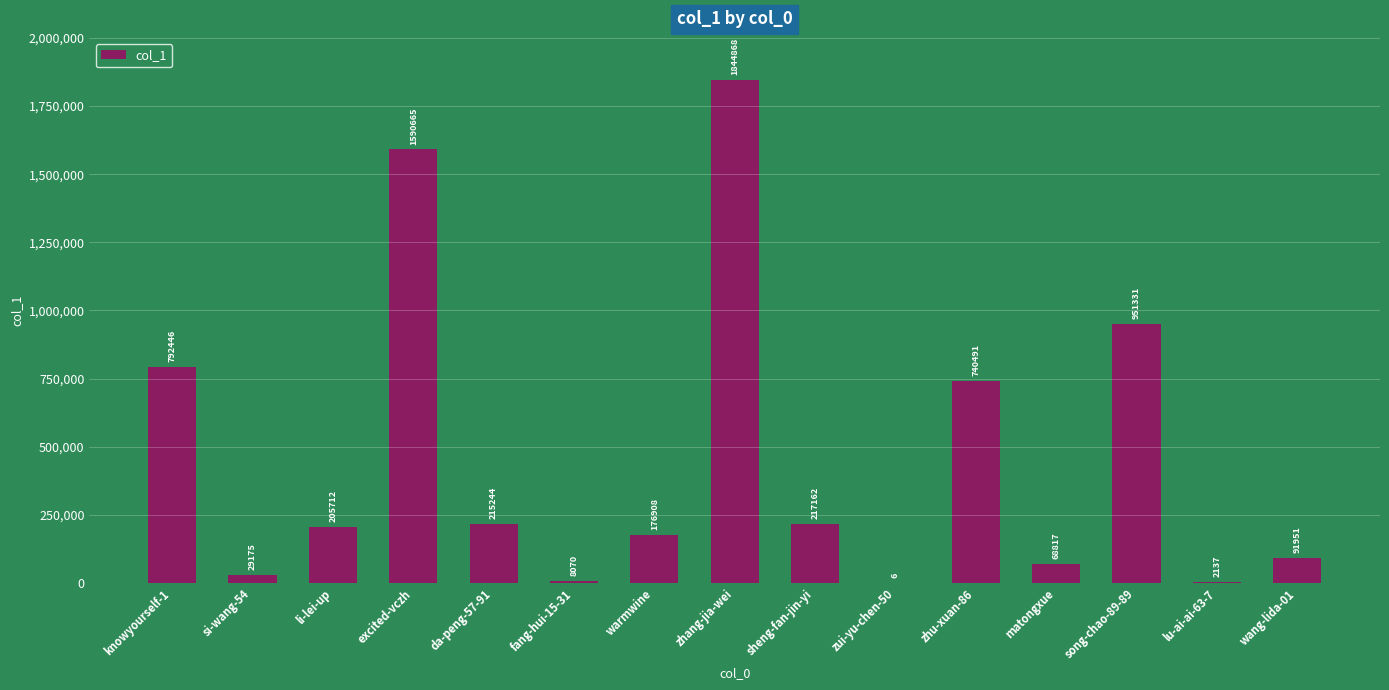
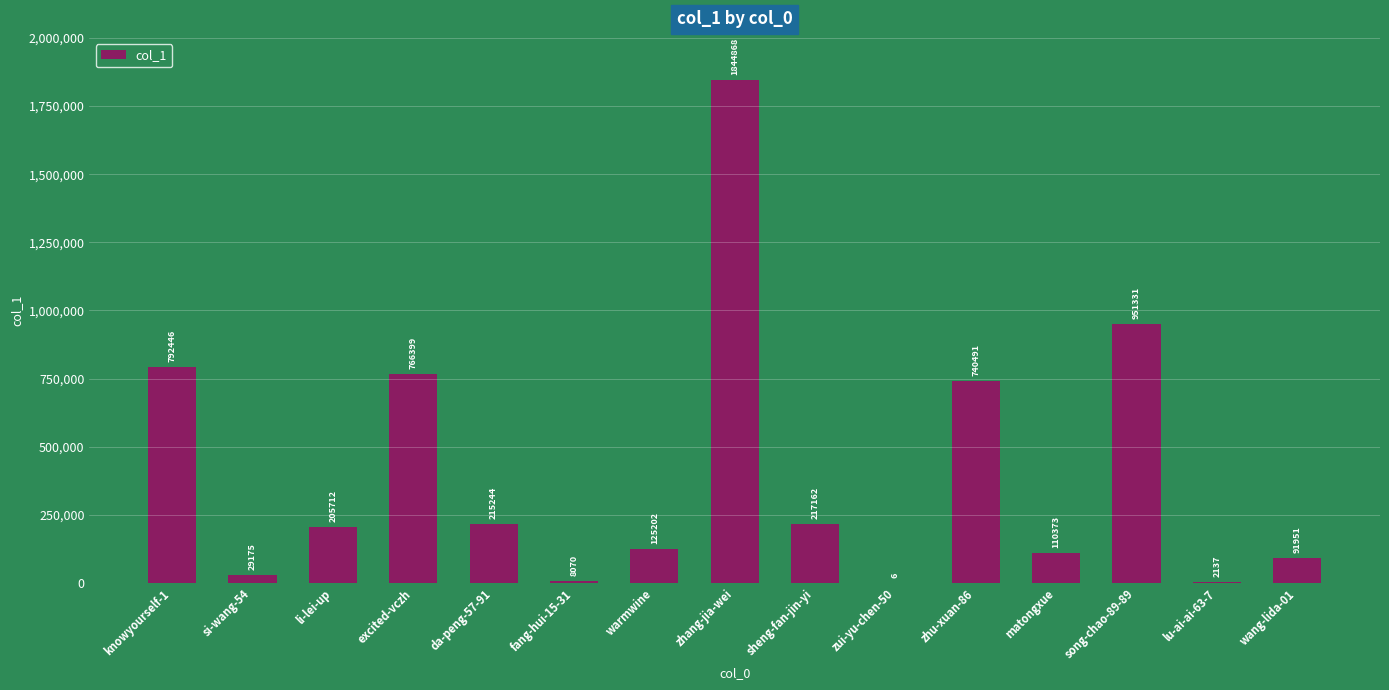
  {
    "knowyourself-1": 792446,
    "si-wang-54": 29175,
    "li-lei-up": 205712,
-   "excited-vczh": 1590665,
+   "excited-vczh": 766399,
    "da-peng-57-91": 215244,
    "fang-hui-15-31": 8070,
-   "warmwine": 176908,
+   "warmwine": 125202,
    "zhang-jia-wei": 1844868,
    "sheng-fan-jin-yi": 217162,
    "zui-yu-chen-50": 6,
    "zhu-xuan-86": 740491,
-   "matongxue": 68817,
+   "matongxue": 110373,
    "song-chao-89-89": 951331,
    "lu-ai-ai-63-7": 2137,
    "wang-lida-01": 91951
  }
